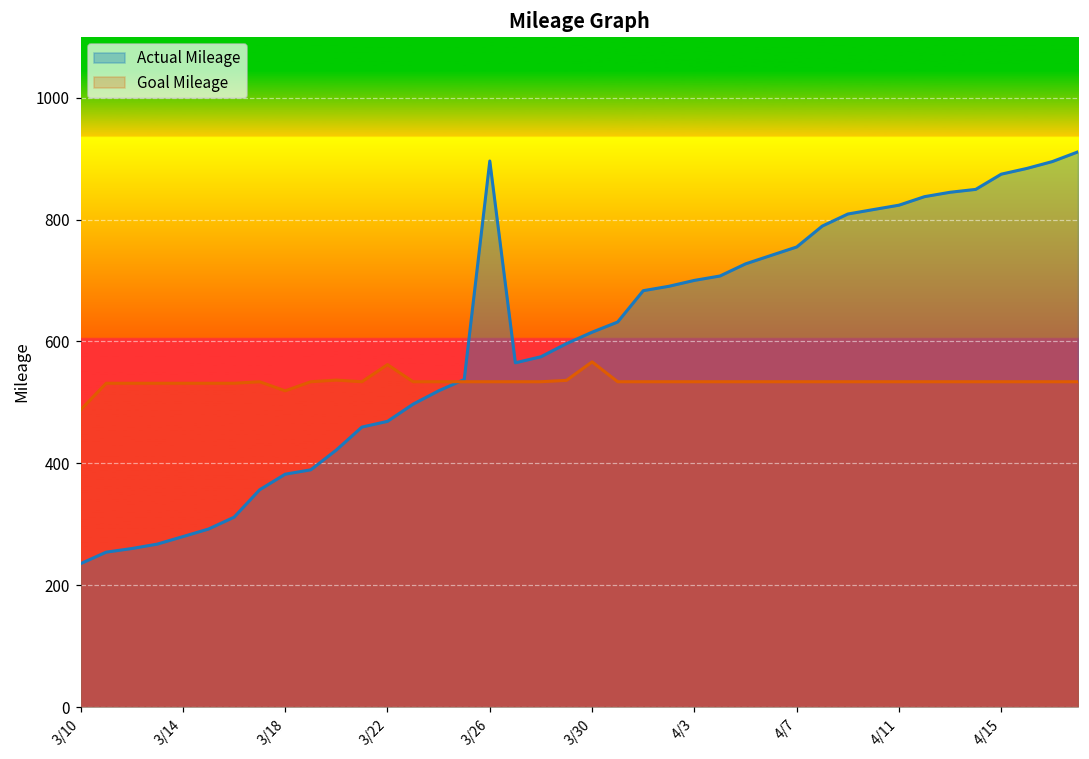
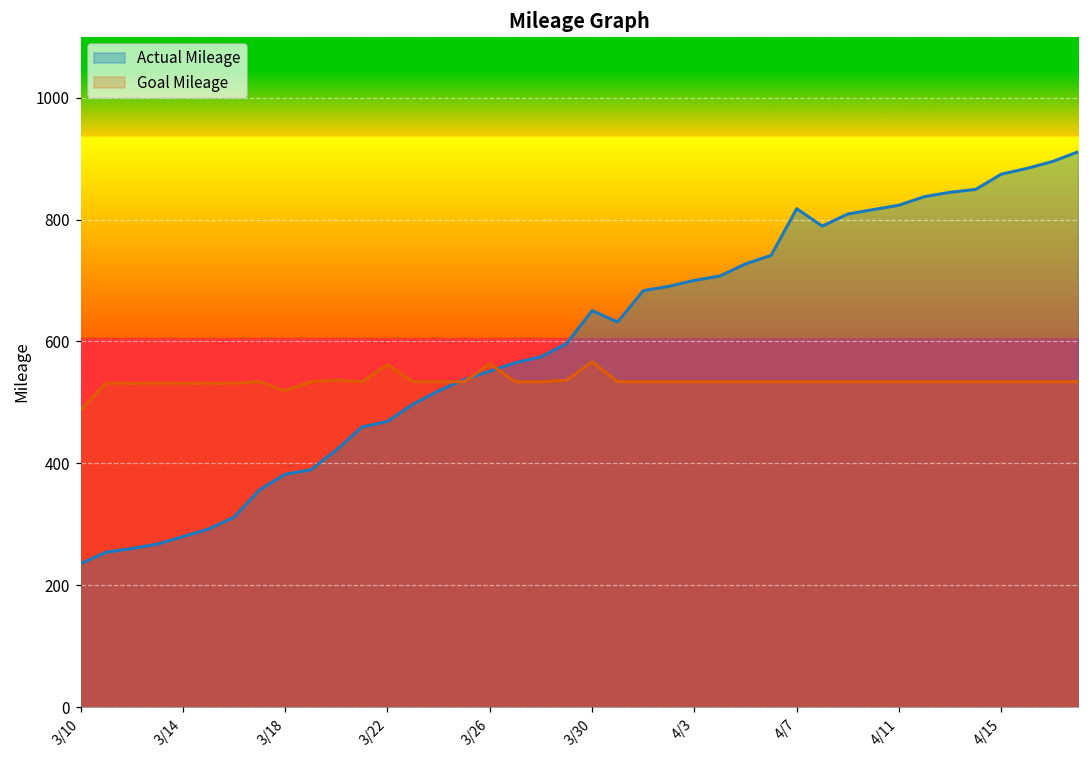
  {
    "Actual Mileage": {
      "3/10": 240,
      "3/14": 280,
      "3/18": 380,
      "3/22": 470,
-     "3/26": 900,
-     "3/30": 620,
+     "3/26": 550,
+     "3/30": 650,
      "4/3": 700,
-     "4/7": 750,
+     "4/7": 820,
      "4/11": 820,
      "4/15": 870
    },
    "Goal Mileage": {
      "3/10": 490,
      "3/14": 530,
      "3/18": 520,
      "3/22": 560,
-     "3/26": 530,
+     "3/26": 560,
      "3/30": 570,
      "4/3": 530,
      "4/7": 530,
      "4/11": 530,
      "4/15": 530
    }
  }
